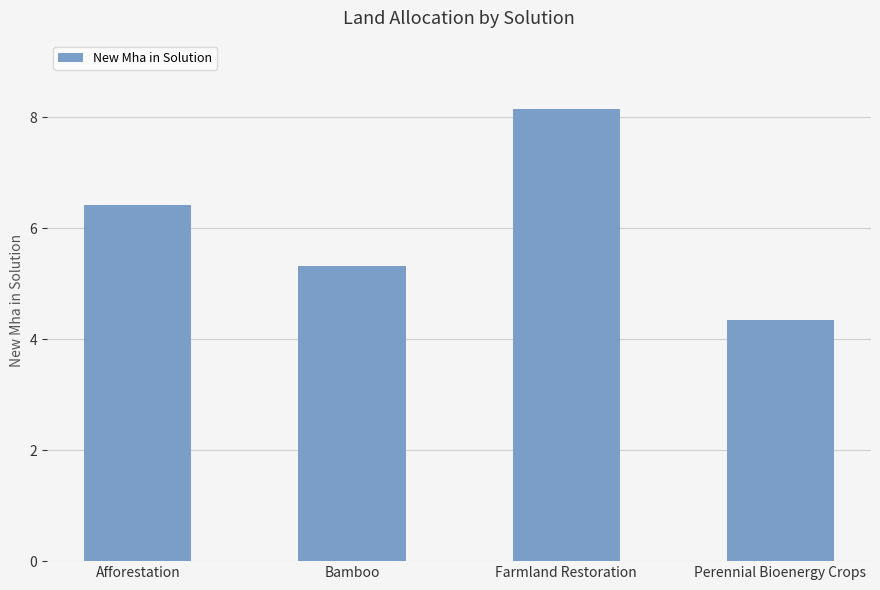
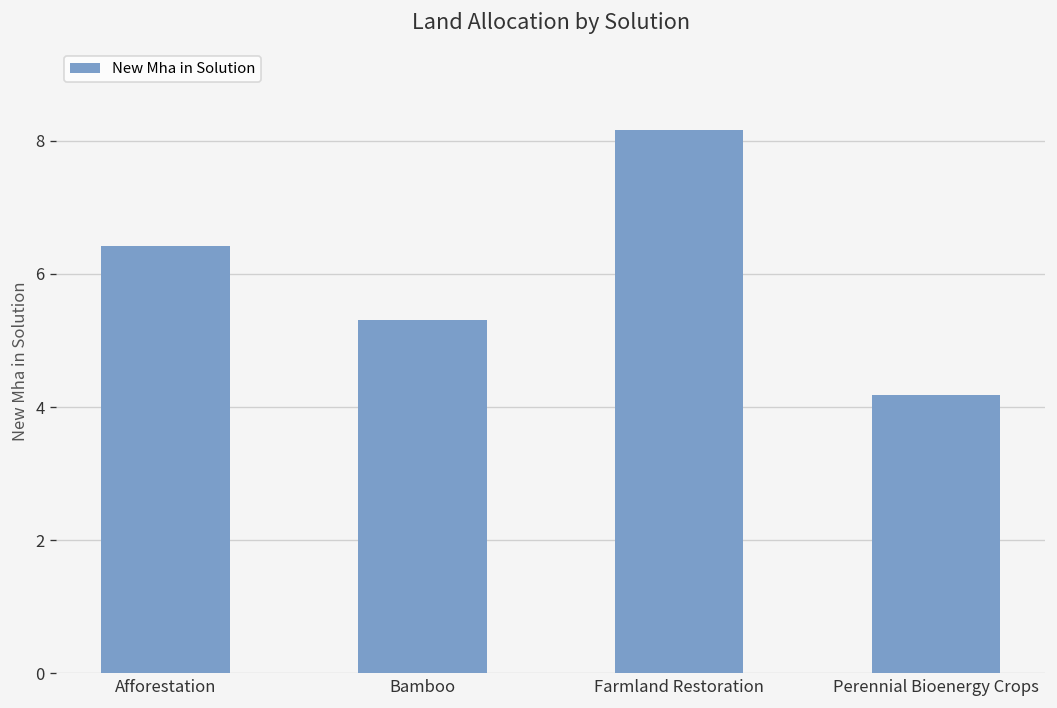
  {
    "Afforestation": 6.4,
    "Bamboo": 5.3,
    "Farmland Restoration": 8.2,
-   "Perennial Bioenergy Crops": 4.4
+   "Perennial Bioenergy Crops": 4.2
  }
